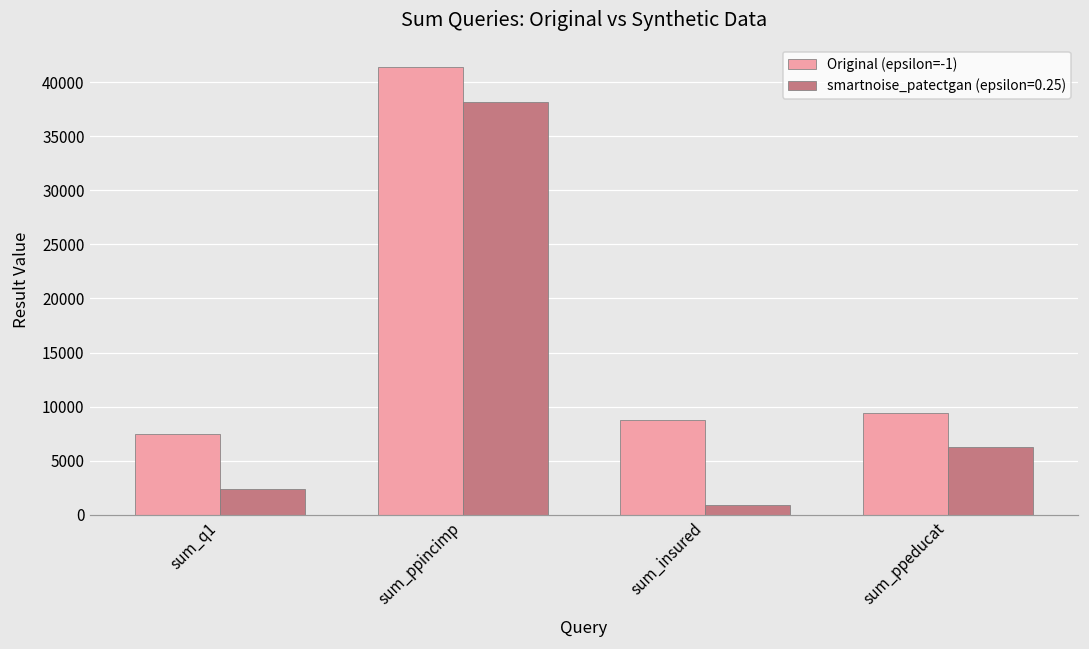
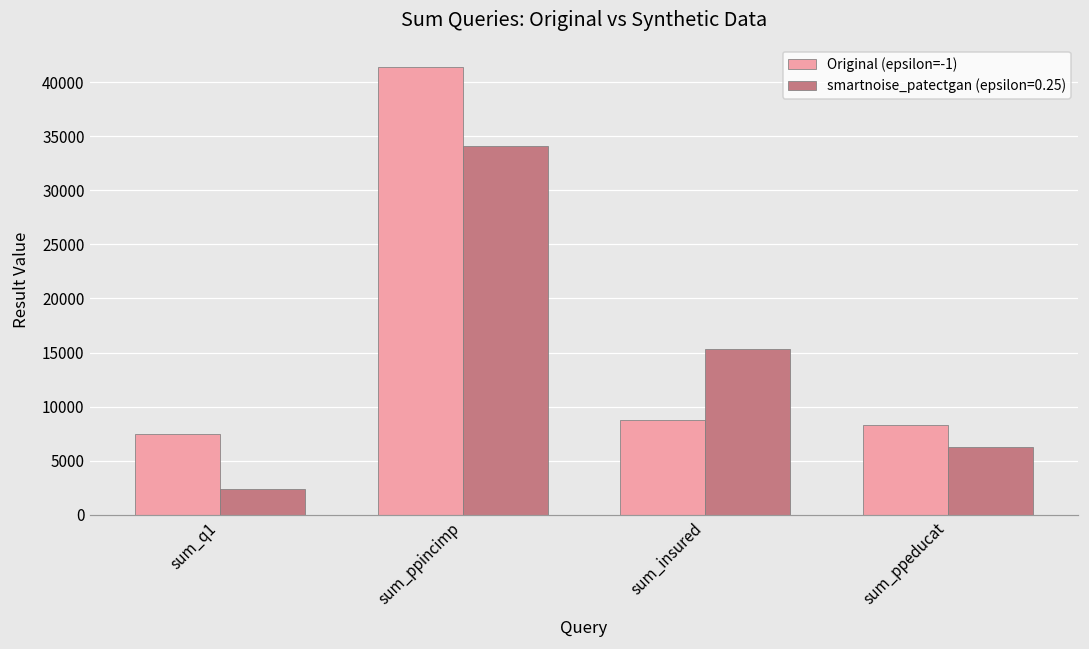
  {
    "Original (epsilon=-1)": {
      "sum_q1": 7000,
      "sum_ppincimp": 41000,
      "sum_insured": 9000,
-     "sum_ppeducat": 9000
+     "sum_ppeducat": 8000
    },
    "smartnoise_patectgan (epsilon=0.25)": {
      "sum_q1": 2000,
-     "sum_ppincimp": 38000,
-     "sum_insured": 1000,
+     "sum_ppincimp": 34000,
+     "sum_insured": 15000,
      "sum_ppeducat": 6000
    }
  }
